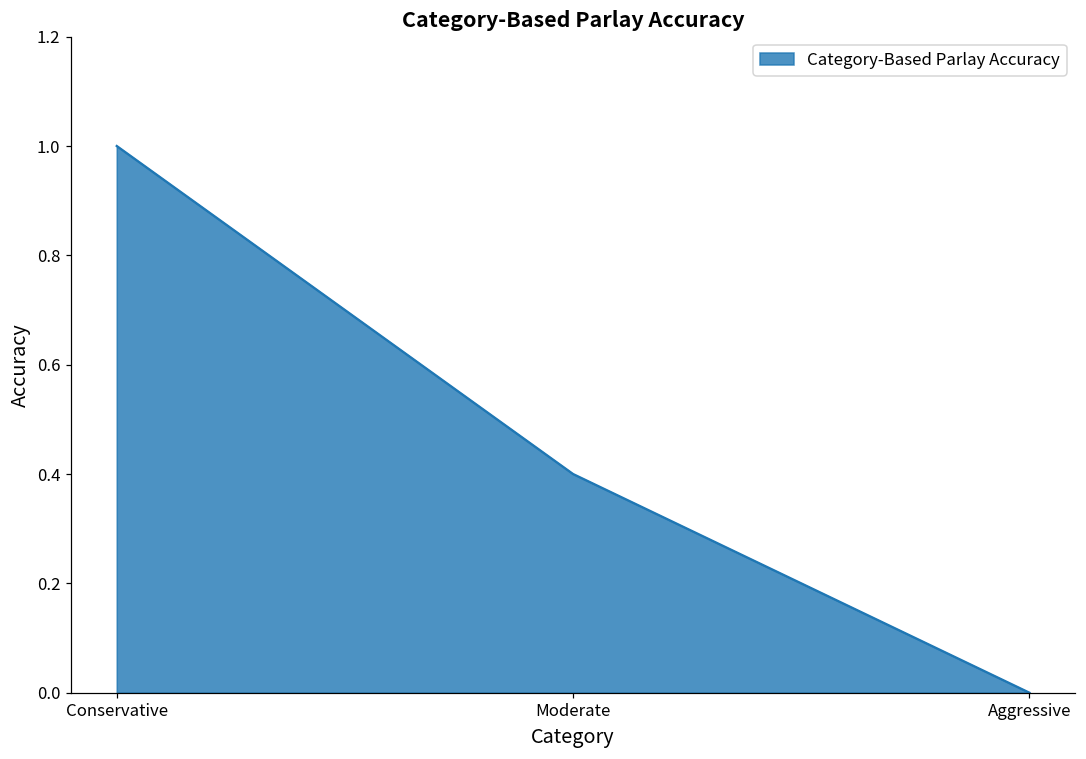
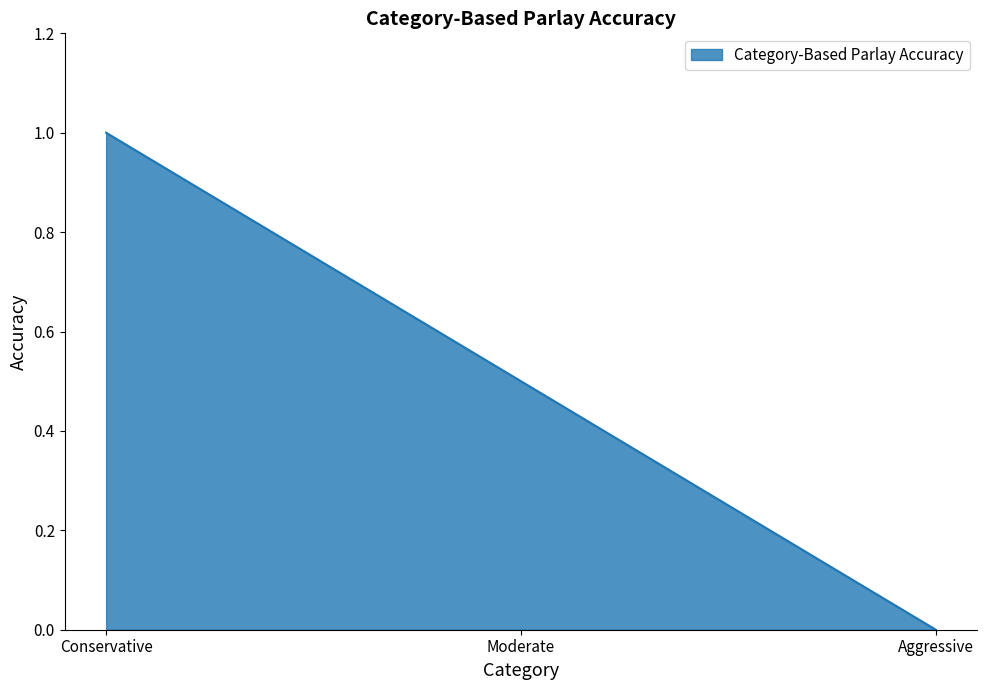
  {
    "Conservative": 1.0,
-   "Moderate": 0.4,
+   "Moderate": 0.5,
    "Aggressive": 0.0
  }
